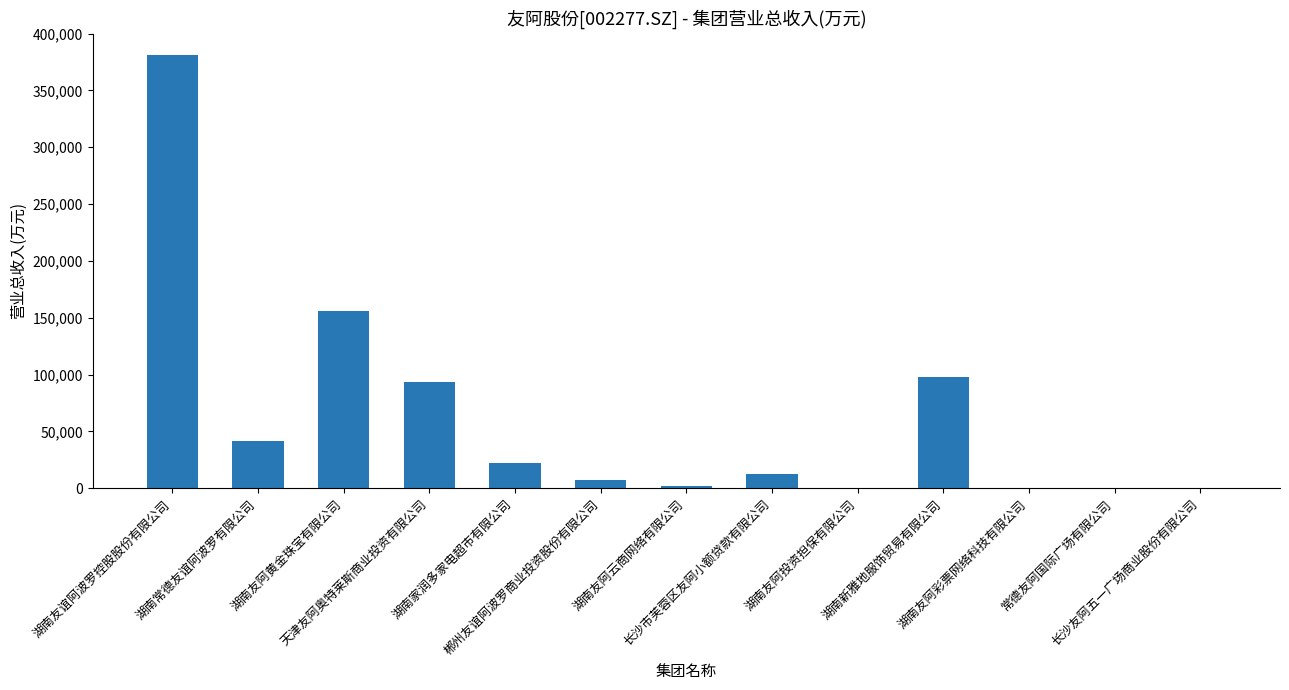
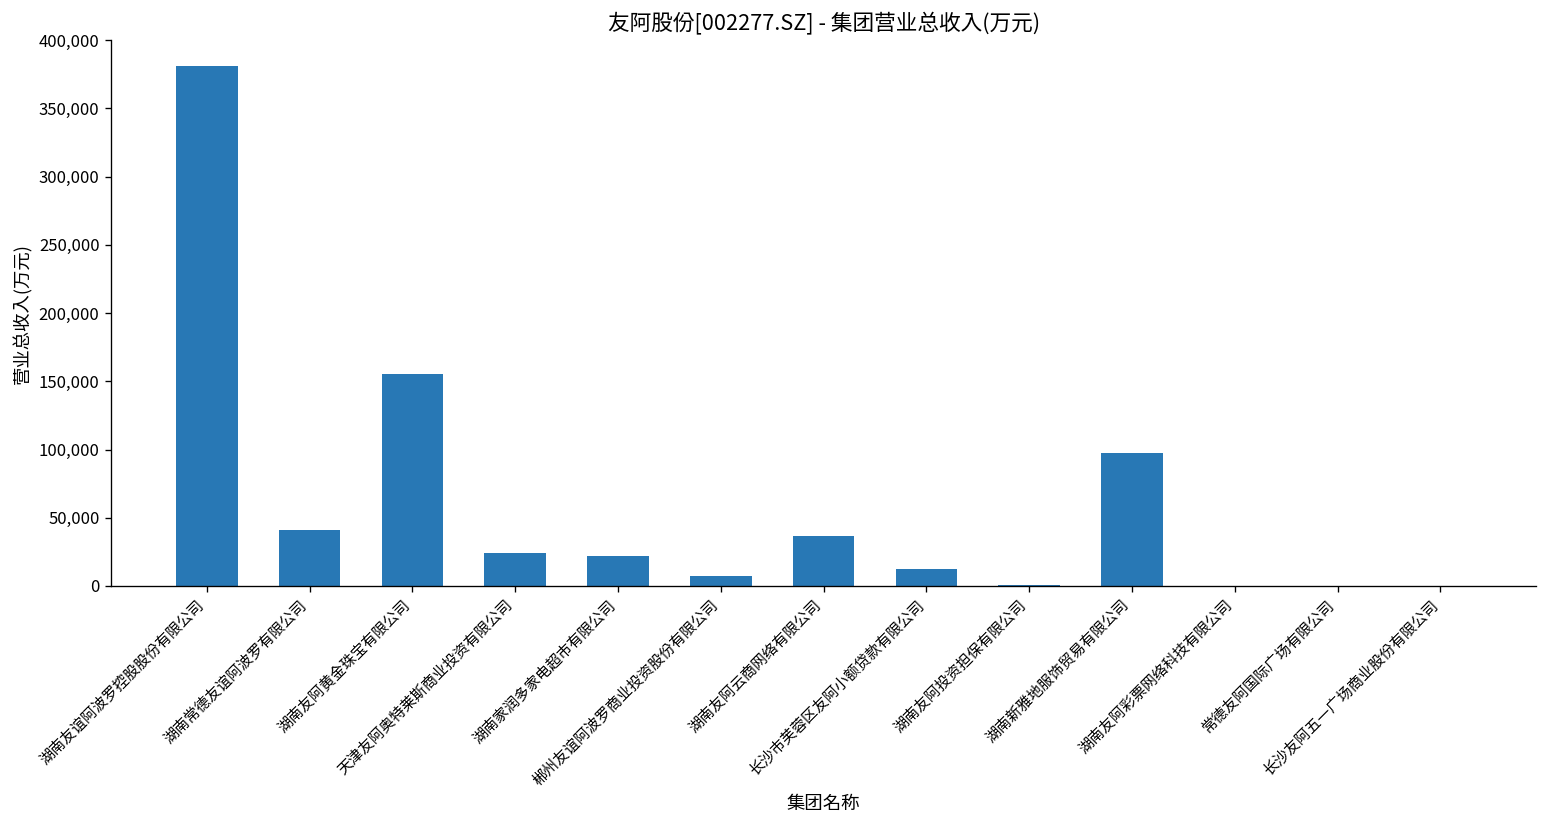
  {
    "湖南友谊阿波罗控股股份有限公司": "381,000",
    "湖南常德友谊阿波罗有限公司": "41,000",
    "湖南友阿黄金珠宝有限公司": "156,000",
-   "天津友阿奥特莱斯商业投资有限公司": "93,000",
+   "天津友阿奥特莱斯商业投资有限公司": "24,000",
    "湖南家润多家电超市有限公司": "22,000",
    "郴州友谊阿波罗商业投资股份有限公司": "7,000",
-   "湖南友阿云商网络有限公司": "2,000",
+   "湖南友阿云商网络有限公司": "36,000",
    "长沙市芙蓉区友阿小额贷款有限公司": "13,000",
    "湖南新雅地服饰贸易有限公司": "98,000",
    "常德友阿国际广场有限公司": "0",
    "长沙友阿五一广场商业股份有限公司": "0"
  }
